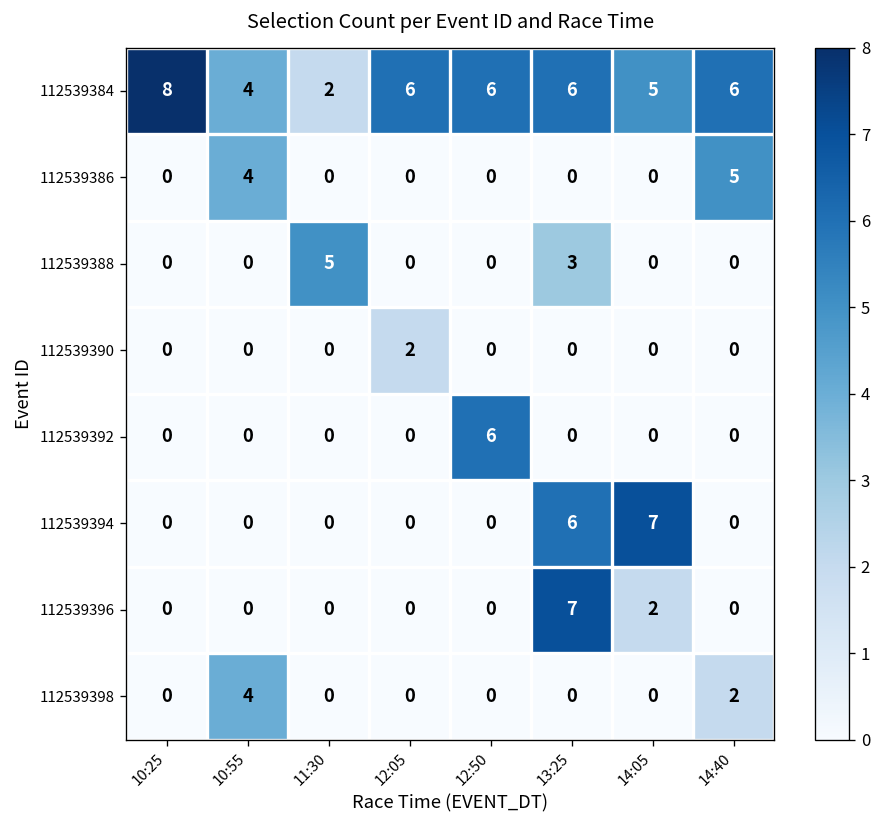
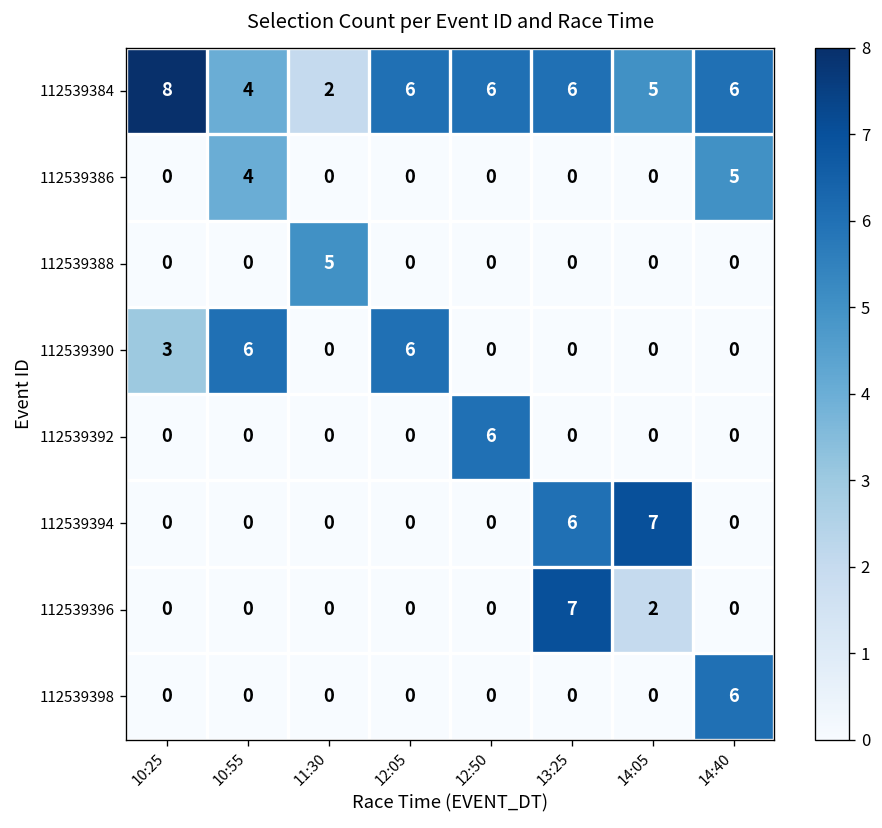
  {
    "112539384": {
      "10:25": 8,
      "10:55": 4,
      "11:30": 2,
      "12:05": 6,
      "12:50": 6,
      "13:25": 6,
      "14:05": 5,
      "14:40": 6
    },
    "112539386": {
      "10:25": 0,
      "10:55": 4,
      "11:30": 0,
      "12:05": 0,
      "12:50": 0,
      "13:25": 0,
      "14:05": 0,
      "14:40": 5
    },
    "112539388": {
      "10:25": 0,
      "10:55": 0,
      "11:30": 5,
      "12:05": 0,
      "12:50": 0,
-     "13:25": 3,
+     "13:25": 0,
      "14:05": 0,
      "14:40": 0
    },
    "112539390": {
-     "10:25": 0,
-     "10:55": 0,
+     "10:25": 3,
+     "10:55": 6,
      "11:30": 0,
-     "12:05": 2,
+     "12:05": 6,
      "12:50": 0,
      "13:25": 0,
      "14:05": 0,
      "14:40": 0
    },
    "112539392": {
      "10:25": 0,
      "10:55": 0,
      "11:30": 0,
      "12:05": 0,
      "12:50": 6,
      "13:25": 0,
      "14:05": 0,
      "14:40": 0
    },
    "112539394": {
      "10:25": 0,
      "10:55": 0,
      "11:30": 0,
      "12:05": 0,
      "12:50": 0,
      "13:25": 6,
      "14:05": 7,
      "14:40": 0
    },
    "112539396": {
      "10:25": 0,
      "10:55": 0,
      "11:30": 0,
      "12:05": 0,
      "12:50": 0,
      "13:25": 7,
      "14:05": 2,
      "14:40": 0
    },
    "112539398": {
      "10:25": 0,
-     "10:55": 4,
+     "10:55": 0,
      "11:30": 0,
      "12:05": 0,
      "12:50": 0,
      "13:25": 0,
      "14:05": 0,
-     "14:40": 2
+     "14:40": 6
    }
  }
